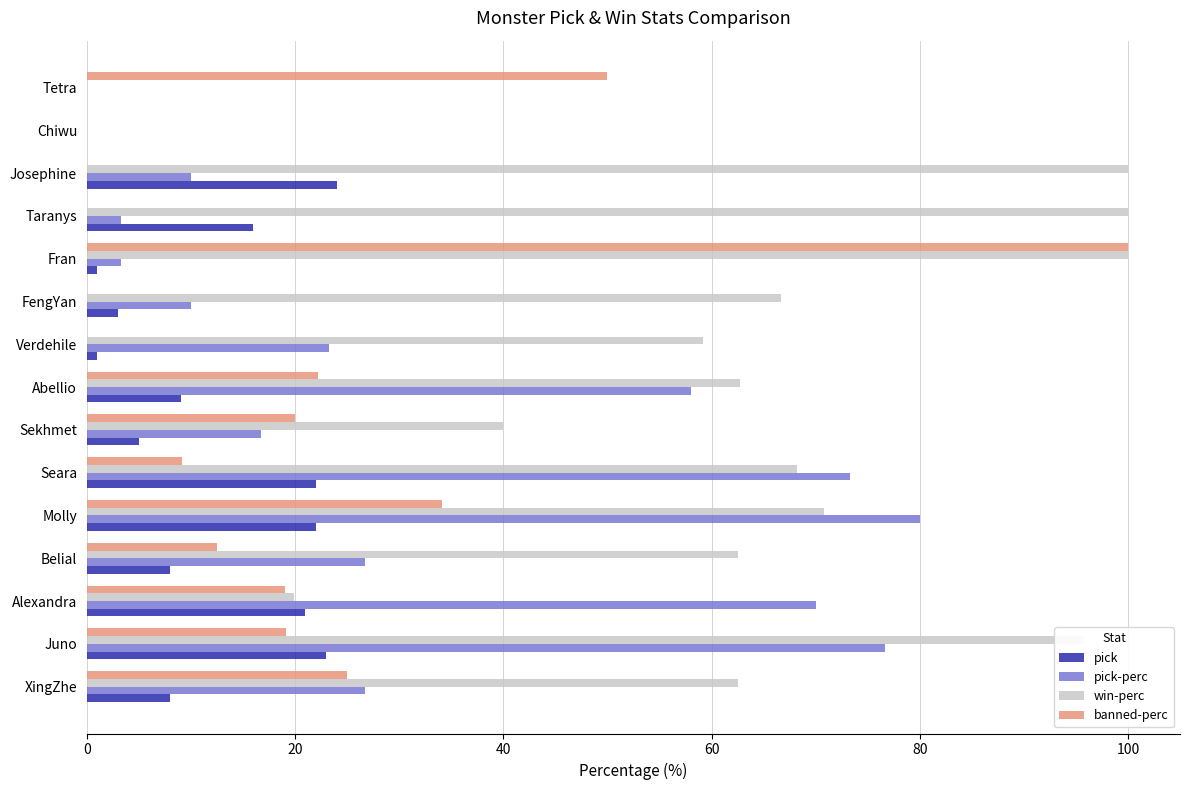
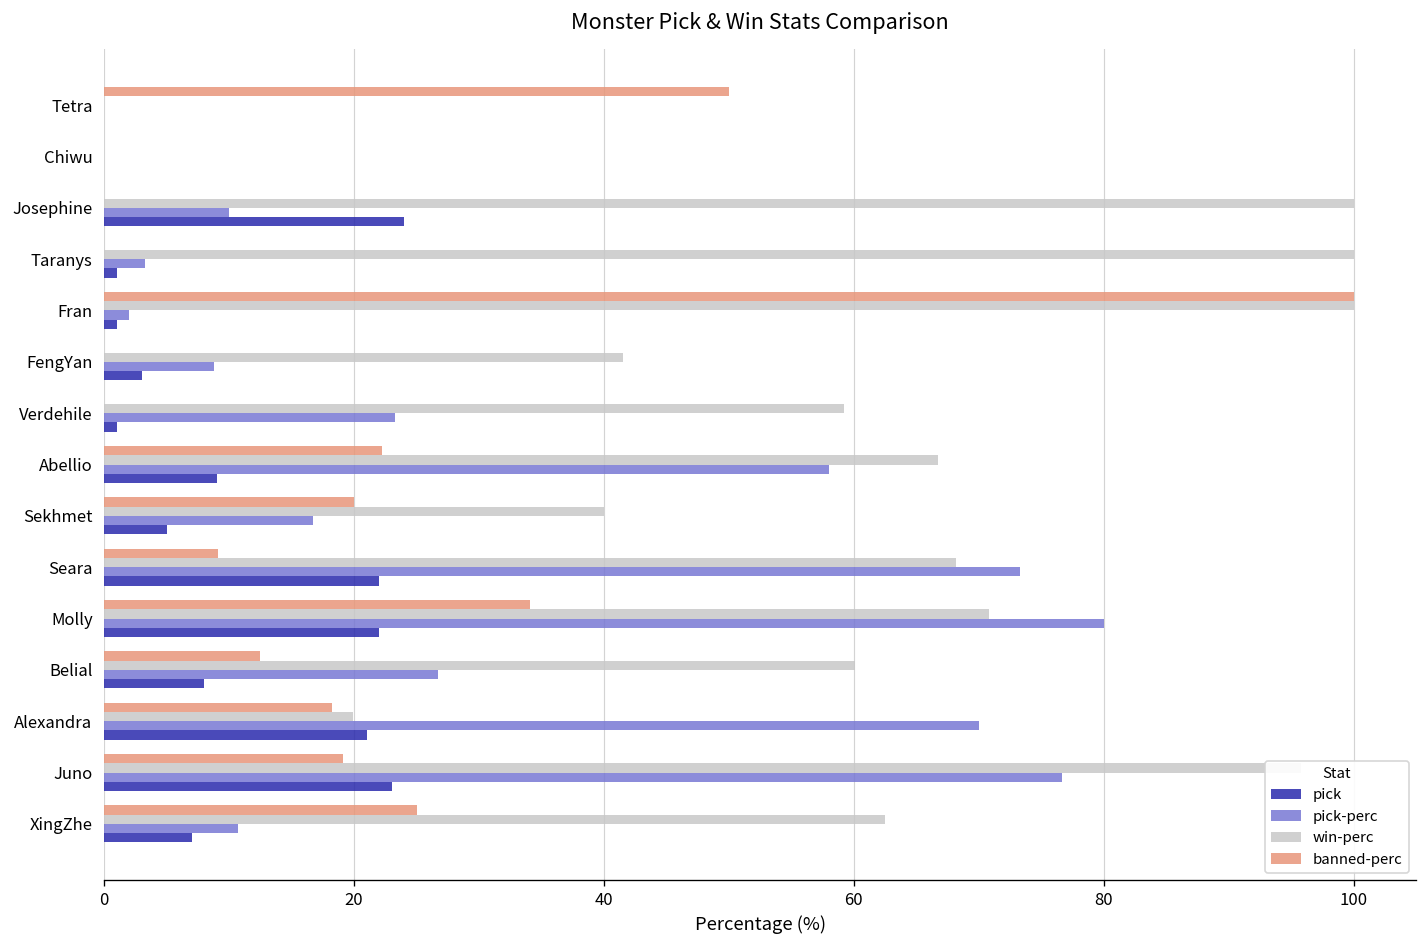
  {
    "pick": {
      "Tetra": 0,
      "Chiwu": 0,
      "Josephine": 24,
-     "Taranys": 16,
+     "Taranys": 1,
      "Fran": 1,
      "FengYan": 3,
      "Verdehile": 1,
      "Abellio": 9,
      "Sekhmet": 5,
      "Seara": 22,
      "Molly": 22,
      "Belial": 8,
      "Alexandra": 21,
      "Juno": 23,
-     "XingZhe": 8
+     "XingZhe": 7
    },
    "pick-perc": {
      "Tetra": 0.0,
      "Chiwu": 0.0,
      "Josephine": 10.0,
      "Taranys": 3.3,
-     "Fran": 3.3,
-     "FengYan": 10.0,
+     "Fran": 2.0,
+     "FengYan": 8.8,
      "Verdehile": 23.3,
      "Abellio": 58.0,
      "Sekhmet": 16.7,
      "Seara": 73.3,
      "Molly": 80.0,
      "Belial": 26.7,
      "Alexandra": 70.0,
      "Juno": 76.7,
-     "XingZhe": 26.7
+     "XingZhe": 10.7
    },
    "win-perc": {
      "Tetra": 0.0,
      "Chiwu": 0.0,
      "Josephine": 100.0,
      "Taranys": 100.0,
      "Fran": 100.0,
-     "FengYan": 66.7,
+     "FengYan": 41.5,
      "Verdehile": 59.2,
-     "Abellio": 62.7,
+     "Abellio": 66.7,
      "Sekhmet": 40.0,
      "Seara": 68.2,
      "Molly": 70.8,
-     "Belial": 62.5,
+     "Belial": 60.1,
      "Alexandra": 19.9,
      "XingZhe": 62.5
    },
    "banned-perc": {
      "Tetra": 50.0,
      "Chiwu": 0.0,
      "Josephine": 0.0,
      "Taranys": 0.0,
      "Fran": 100.0,
      "FengYan": 0.0,
      "Verdehile": 0.0,
      "Abellio": 22.2,
      "Sekhmet": 20.0,
      "Seara": 9.1,
      "Molly": 34.1,
      "Belial": 12.5,
-     "Alexandra": 19.0,
+     "Alexandra": 18.2,
      "Juno": 19.1,
      "XingZhe": 25.0
    }
  }
